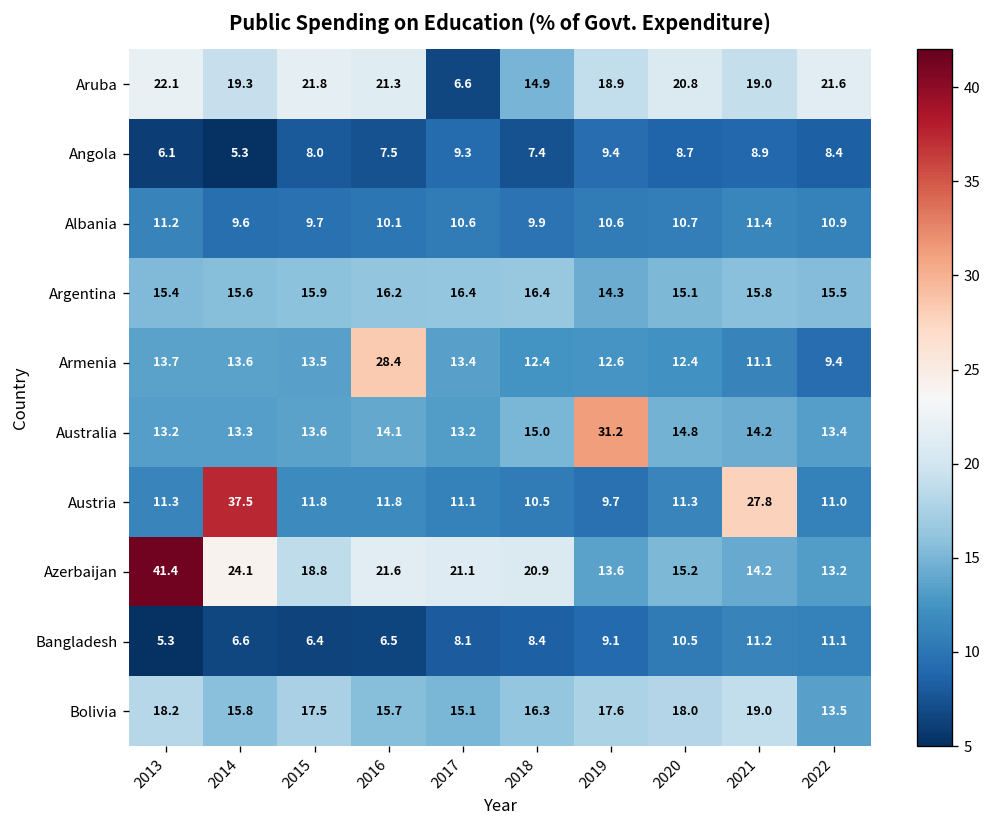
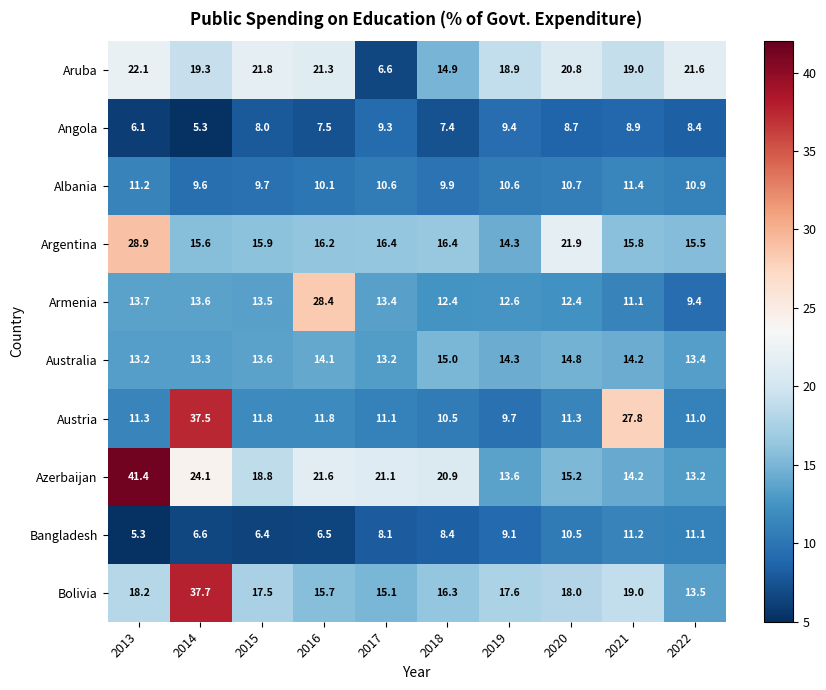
  {
    "Aruba": {
      "2013": 22.1,
      "2014": 19.3,
      "2015": 21.8,
      "2016": 21.3,
      "2017": 6.6,
      "2018": 14.9,
      "2019": 18.9,
      "2020": 20.8,
      "2021": 19.0,
      "2022": 21.6
    },
    "Angola": {
      "2013": 6.1,
      "2014": 5.3,
      "2015": 8.0,
      "2016": 7.5,
      "2017": 9.3,
      "2018": 7.4,
      "2019": 9.4,
      "2020": 8.7,
      "2021": 8.9,
      "2022": 8.4
    },
    "Albania": {
      "2013": 11.2,
      "2014": 9.6,
      "2015": 9.7,
      "2016": 10.1,
      "2017": 10.6,
      "2018": 9.9,
      "2019": 10.6,
      "2020": 10.7,
      "2021": 11.4,
      "2022": 10.9
    },
    "Argentina": {
-     "2013": 15.4,
+     "2013": 28.9,
      "2014": 15.6,
      "2015": 15.9,
      "2016": 16.2,
      "2017": 16.4,
      "2018": 16.4,
      "2019": 14.3,
-     "2020": 15.1,
+     "2020": 21.9,
      "2021": 15.8,
      "2022": 15.5
    },
    "Armenia": {
      "2013": 13.7,
      "2014": 13.6,
      "2015": 13.5,
      "2016": 28.4,
      "2017": 13.4,
      "2018": 12.4,
      "2019": 12.6,
      "2020": 12.4,
      "2021": 11.1,
      "2022": 9.4
    },
    "Australia": {
      "2013": 13.2,
      "2014": 13.3,
      "2015": 13.6,
      "2016": 14.1,
      "2017": 13.2,
      "2018": 15.0,
-     "2019": 31.2,
+     "2019": 14.3,
      "2020": 14.8,
      "2021": 14.2,
      "2022": 13.4
    },
    "Austria": {
      "2013": 11.3,
      "2014": 37.5,
      "2015": 11.8,
      "2016": 11.8,
      "2017": 11.1,
      "2018": 10.5,
      "2019": 9.7,
      "2020": 11.3,
      "2021": 27.8,
      "2022": 11.0
    },
    "Azerbaijan": {
      "2013": 41.4,
      "2014": 24.1,
      "2015": 18.8,
      "2016": 21.6,
      "2017": 21.1,
      "2018": 20.9,
      "2019": 13.6,
      "2020": 15.2,
      "2021": 14.2,
      "2022": 13.2
    },
    "Bangladesh": {
      "2013": 5.3,
      "2014": 6.6,
      "2015": 6.4,
      "2016": 6.5,
      "2017": 8.1,
      "2018": 8.4,
      "2019": 9.1,
      "2020": 10.5,
      "2021": 11.2,
      "2022": 11.1
    },
    "Bolivia": {
      "2013": 18.2,
-     "2014": 15.8,
+     "2014": 37.7,
      "2015": 17.5,
      "2016": 15.7,
      "2017": 15.1,
      "2018": 16.3,
      "2019": 17.6,
      "2020": 18.0,
      "2021": 19.0,
      "2022": 13.5
    }
  }
